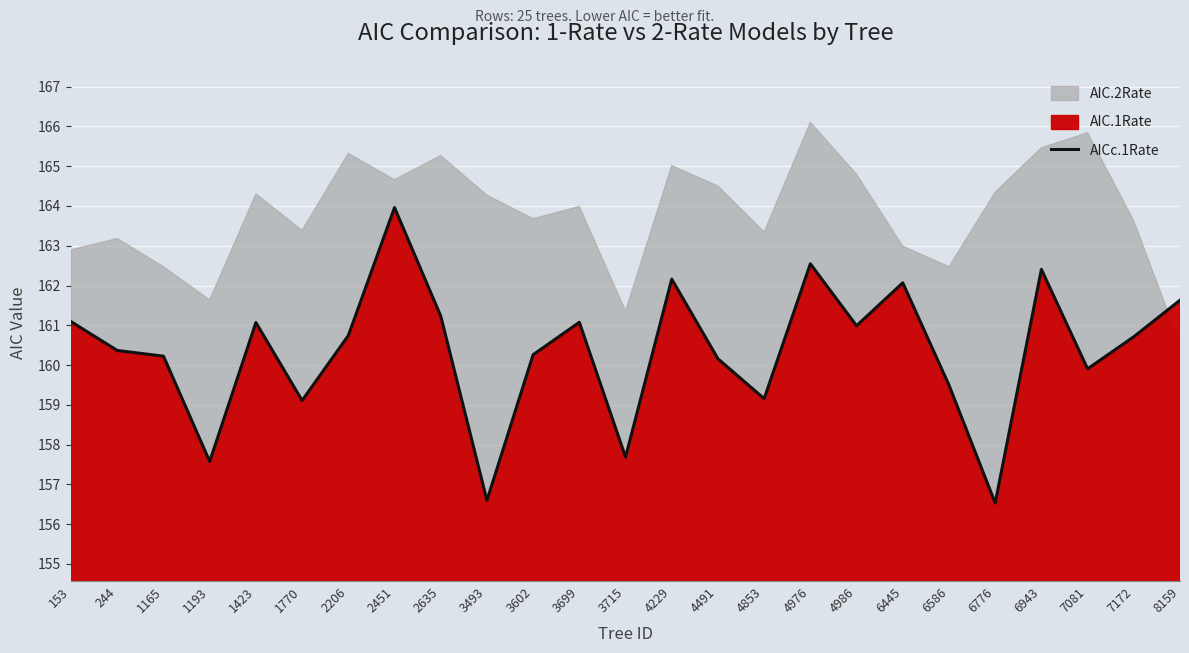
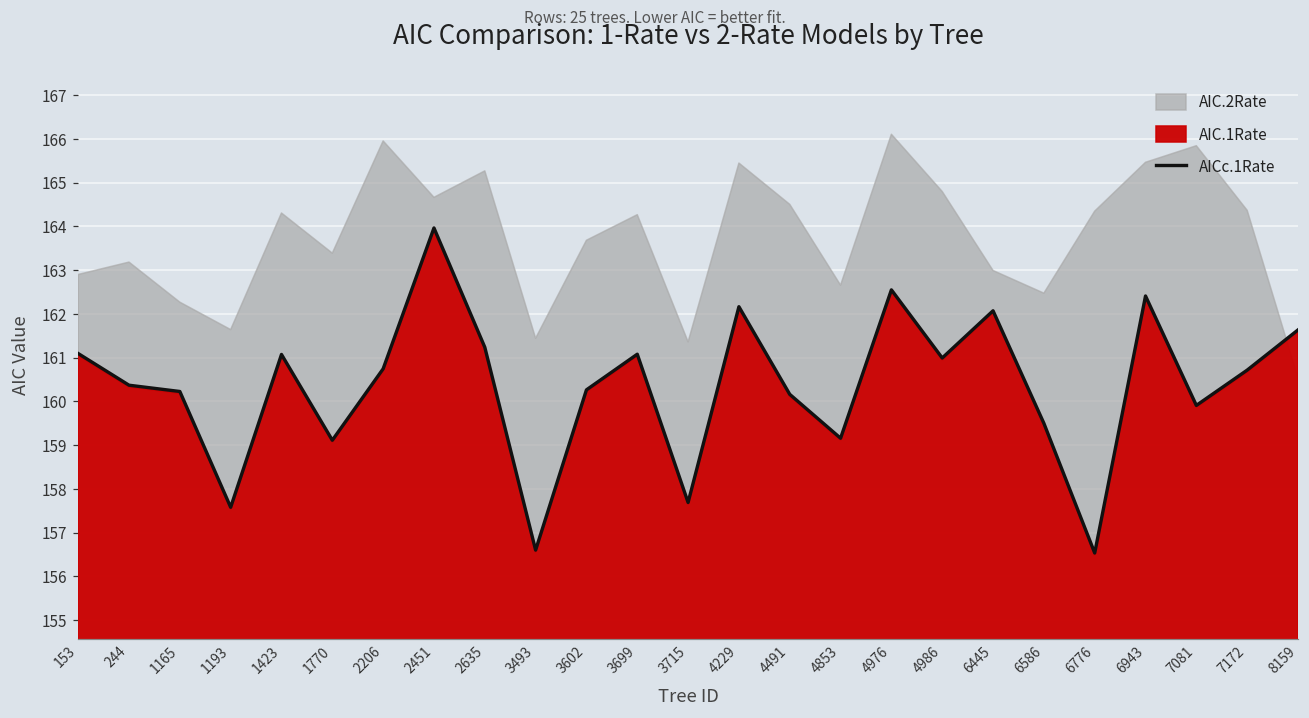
  {
    "AIC.2Rate": {
      "153": 162.9,
      "244": 163.2,
-     "1165": 162.5,
+     "1165": 162.3,
      "1193": 161.6,
      "1423": 164.3,
      "1770": 163.4,
-     "2206": 165.3,
+     "2206": 166.0,
      "2451": 164.7,
      "2635": 165.3,
-     "3493": 164.3,
+     "3493": 161.4,
      "3602": 163.7,
-     "3699": 164.0,
+     "3699": 164.3,
      "3715": 161.4,
-     "4229": 165.0,
+     "4229": 165.4,
      "4491": 164.5,
-     "4853": 163.3,
+     "4853": 162.7,
      "4976": 166.1,
      "4986": 164.8,
      "6445": 163.0,
      "6586": 162.5,
      "6776": 164.3,
-     "7172": 163.6,
+     "7172": 164.4,
      "8159": 160.5
    }
  }
